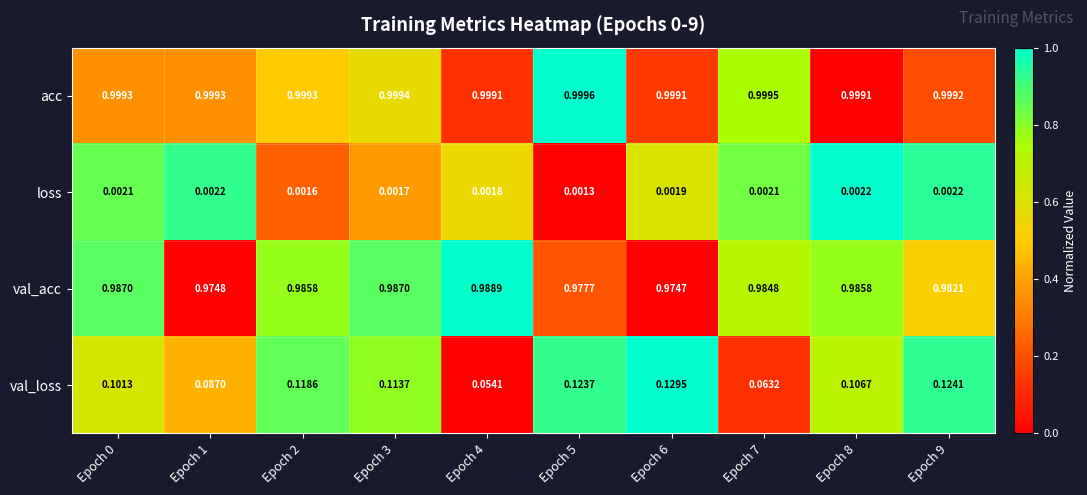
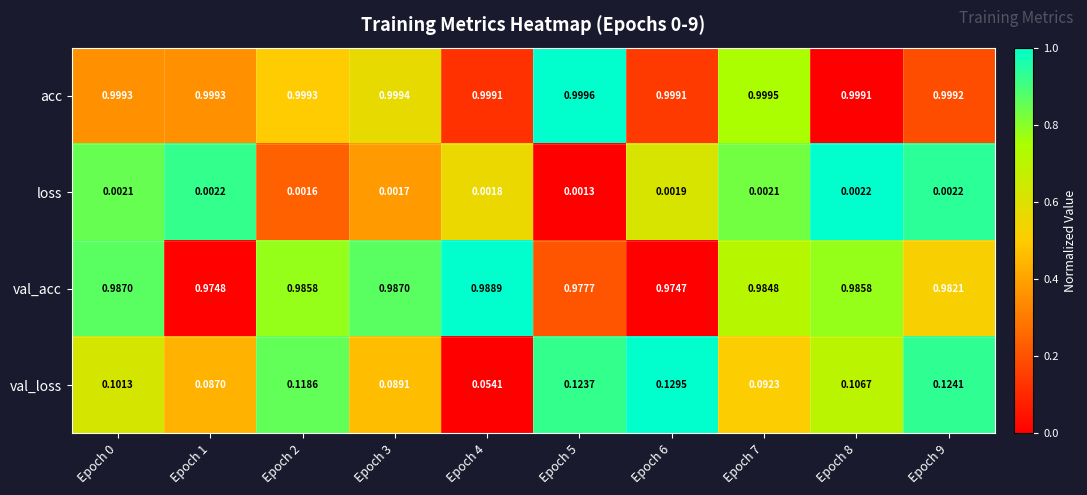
  {
    "acc": {
      "Epoch 0": 0.9993,
      "Epoch 1": 0.9993,
      "Epoch 2": 0.9993,
      "Epoch 3": 0.9994,
      "Epoch 4": 0.9991,
      "Epoch 5": 0.9996,
      "Epoch 6": 0.9991,
      "Epoch 7": 0.9995,
      "Epoch 8": 0.9991,
      "Epoch 9": 0.9992
    },
    "loss": {
      "Epoch 0": 0.0021,
      "Epoch 1": 0.0022,
      "Epoch 2": 0.0016,
      "Epoch 3": 0.0017,
      "Epoch 4": 0.0018,
      "Epoch 5": 0.0013,
      "Epoch 6": 0.0019,
      "Epoch 7": 0.0021,
      "Epoch 8": 0.0022,
      "Epoch 9": 0.0022
    },
    "val_acc": {
      "Epoch 0": 0.9870,
      "Epoch 1": 0.9748,
      "Epoch 2": 0.9858,
      "Epoch 3": 0.9870,
      "Epoch 4": 0.9889,
      "Epoch 5": 0.9777,
      "Epoch 6": 0.9747,
      "Epoch 7": 0.9848,
      "Epoch 8": 0.9858,
      "Epoch 9": 0.9821
    },
    "val_loss": {
      "Epoch 0": 0.1013,
      "Epoch 1": 0.0870,
      "Epoch 2": 0.1186,
-     "Epoch 3": 0.1137,
+     "Epoch 3": 0.0891,
      "Epoch 4": 0.0541,
      "Epoch 5": 0.1237,
      "Epoch 6": 0.1295,
-     "Epoch 7": 0.0632,
+     "Epoch 7": 0.0923,
      "Epoch 8": 0.1067,
      "Epoch 9": 0.1241
    }
  }
